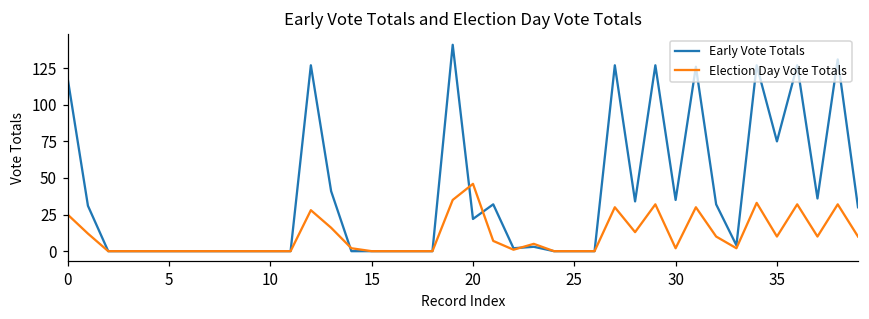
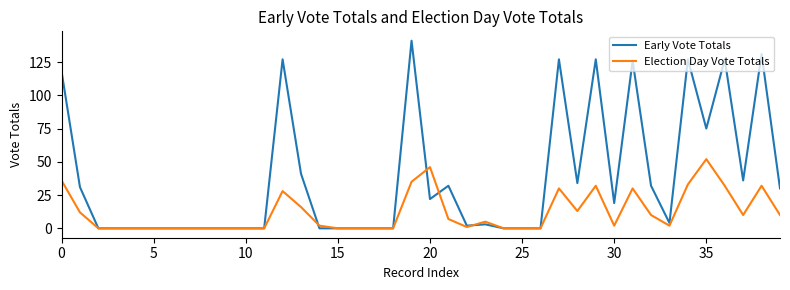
  {
    "Early Vote Totals": {
      "0": 118,
      "20": 22,
-     "30": 35,
+     "30": 19,
      "35": 75
    },
    "Election Day Vote Totals": {
-     "0": 25,
+     "0": 36,
      "20": 46,
      "30": 2,
-     "35": 10
+     "35": 52
    }
  }
